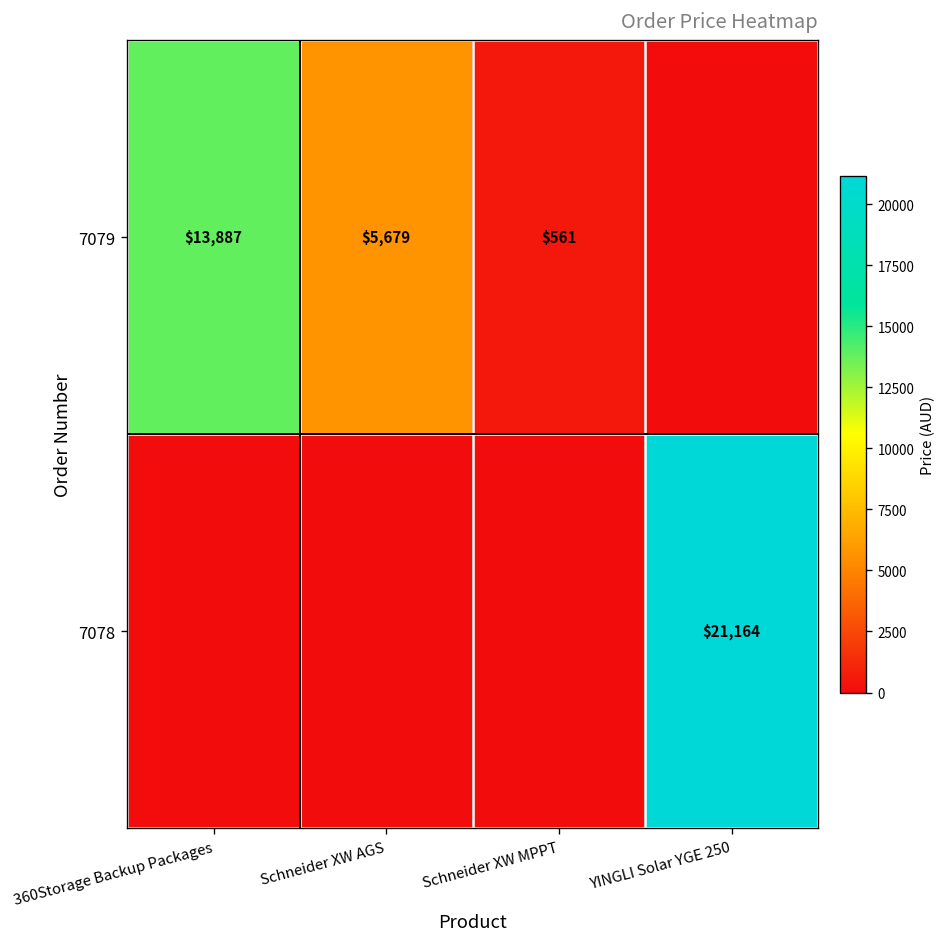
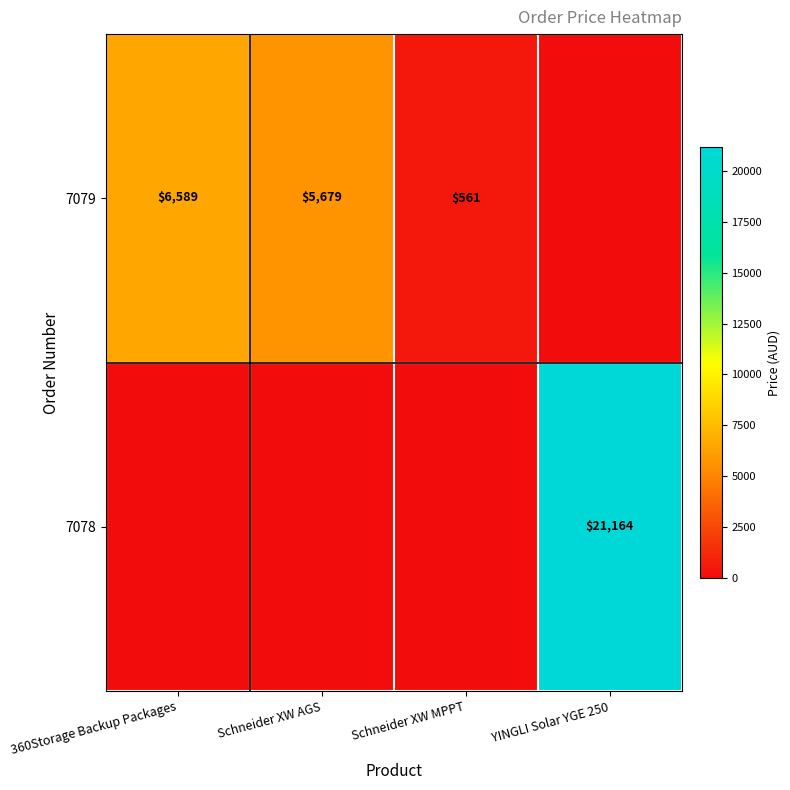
  {
    "7079": {
-     "360Storage Backup Packages": "$13,887",
+     "360Storage Backup Packages": "$6,589",
      "Schneider XW AGS": "$5,679",
      "Schneider XW MPPT": "$561"
    },
    "7078": {
      "YINGLI Solar YGE 250": "$21,164"
    }
  }
